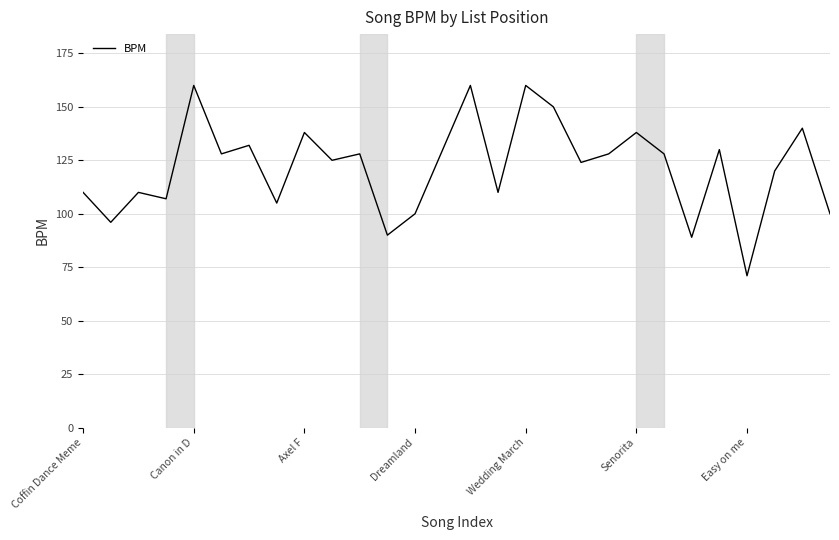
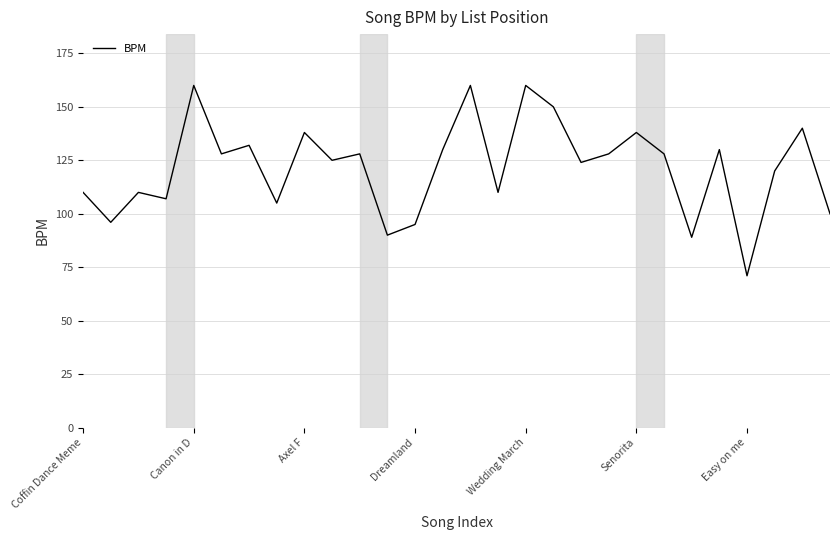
  {
    "Coffin Dance Meme": 110,
    "Canon in D": 160,
    "Axel F": 138,
-   "Dreamland": 100,
+   "Dreamland": 95,
    "Wedding March": 160,
    "Senorita": 138,
    "Easy on me": 71
  }
